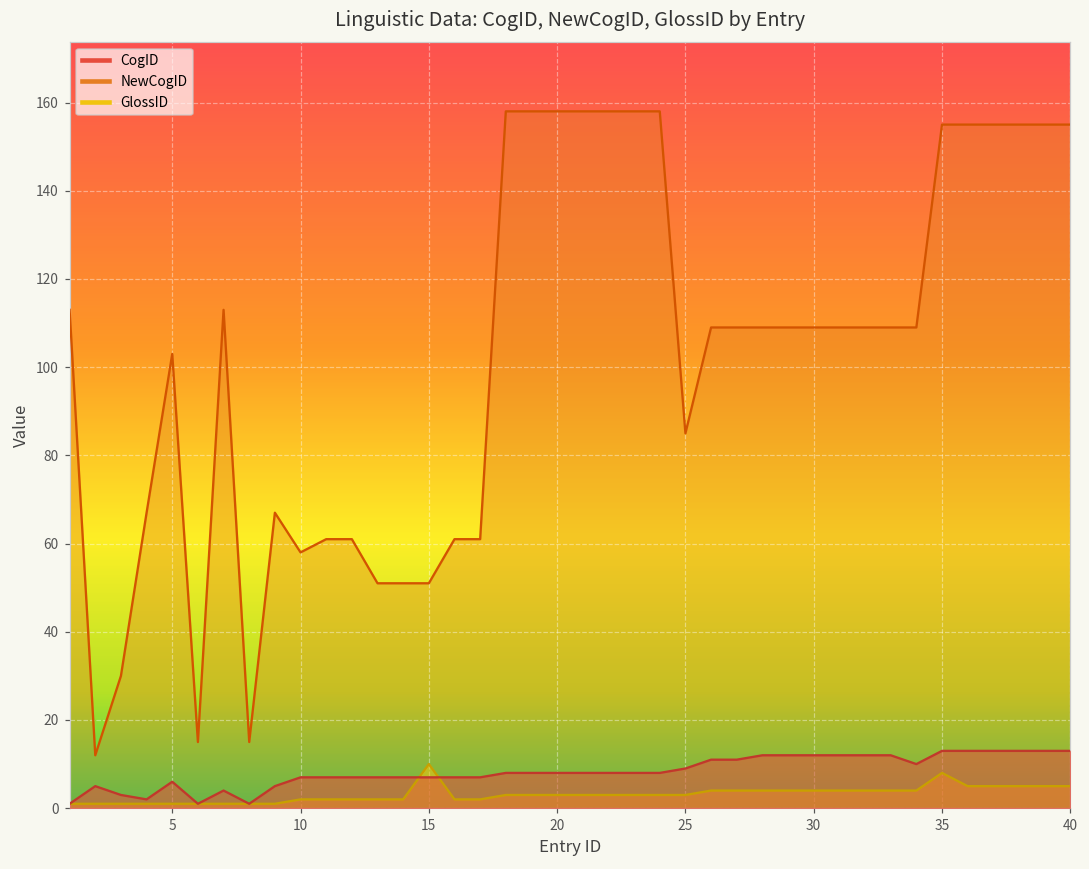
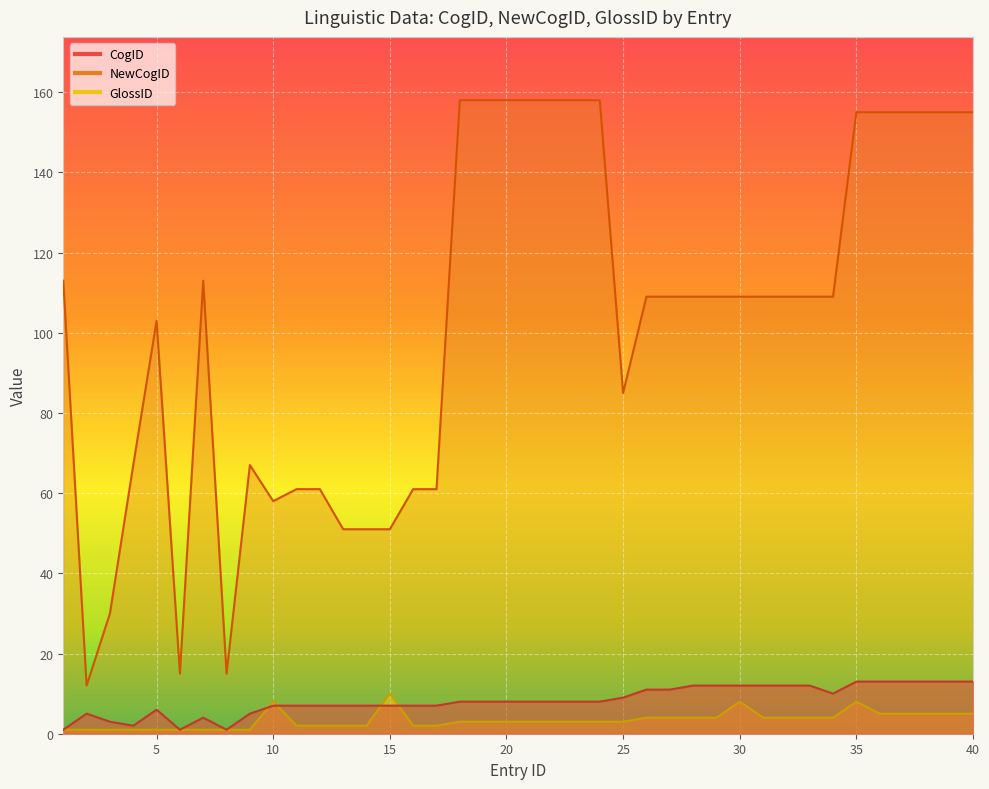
  {
    "GlossID": {
      "5": 1,
-     "10": 2,
+     "10": 8,
      "15": 10,
      "20": 3,
      "25": 3,
-     "30": 4,
+     "30": 8,
      "35": 8,
      "40": 5
    }
  }
